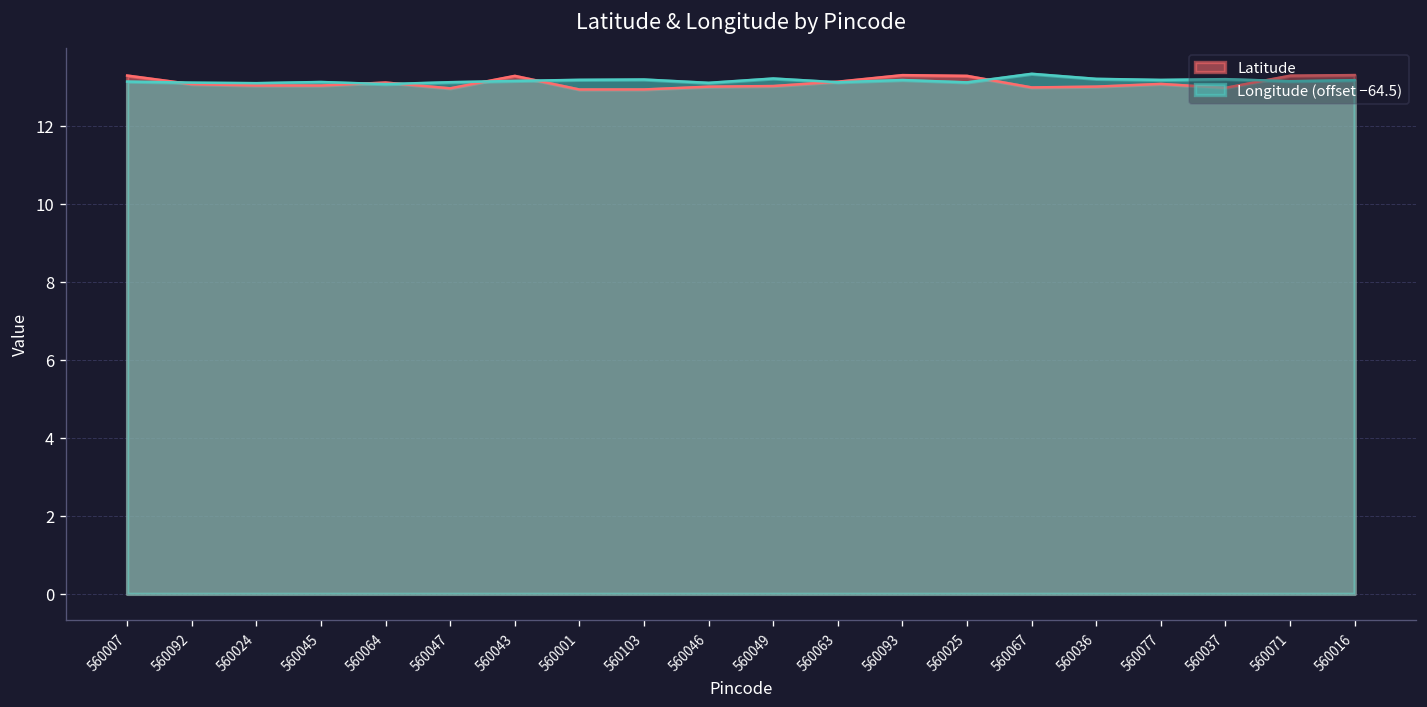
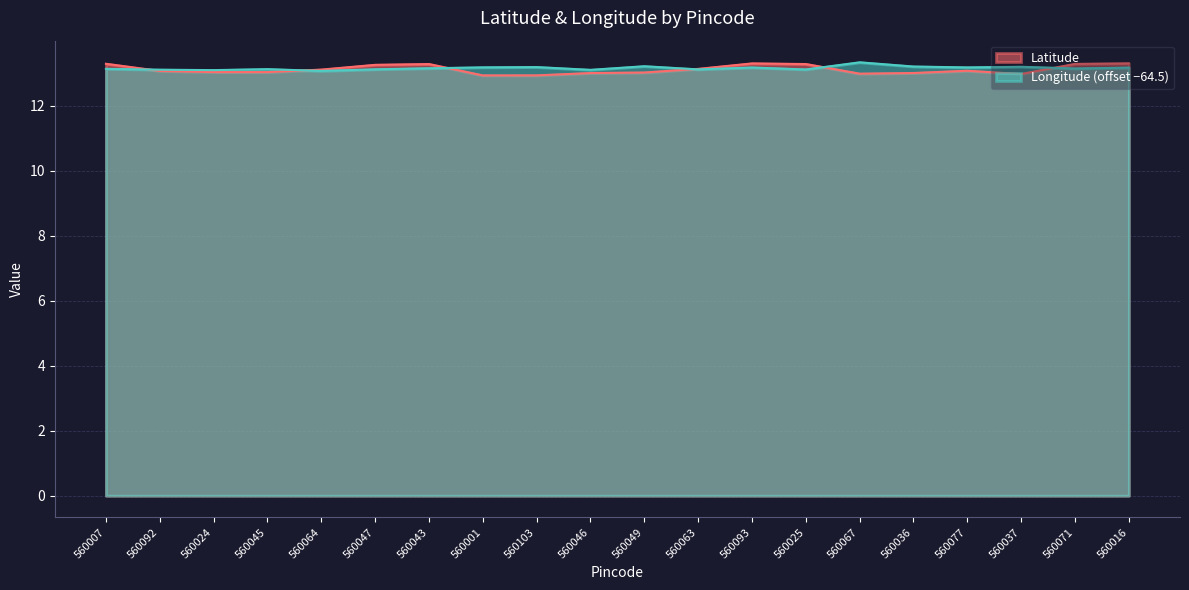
  {
    "Latitude": {
      "560007": 13.3,
      "560045": 13.0,
-     "560047": 13.0,
+     "560047": 13.3,
      "560043": 13.3,
      "560001": 12.9,
      "560103": 12.9,
      "560046": 13.0,
      "560049": 13.0,
      "560093": 13.3,
      "560025": 13.3,
      "560067": 13.0,
      "560036": 13.0,
      "560077": 13.1
    },
    "Longitude (offset −64.5)": {
      "560007": 13.1,
      "560045": 13.1,
      "560047": 13.1,
      "560043": 13.1,
      "560001": 13.2,
      "560103": 13.2,
      "560046": 13.1,
      "560049": 13.2,
      "560093": 13.2,
      "560025": 13.1,
      "560067": 13.3,
      "560036": 13.2,
      "560077": 13.2
    }
  }
